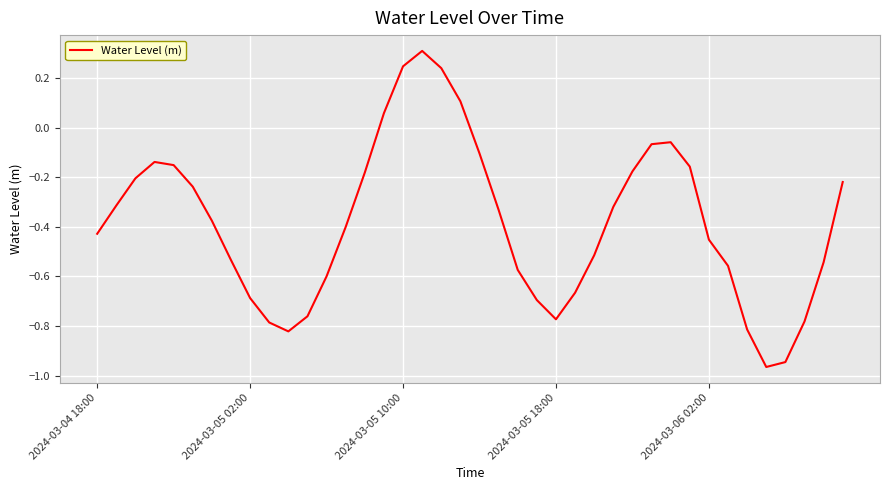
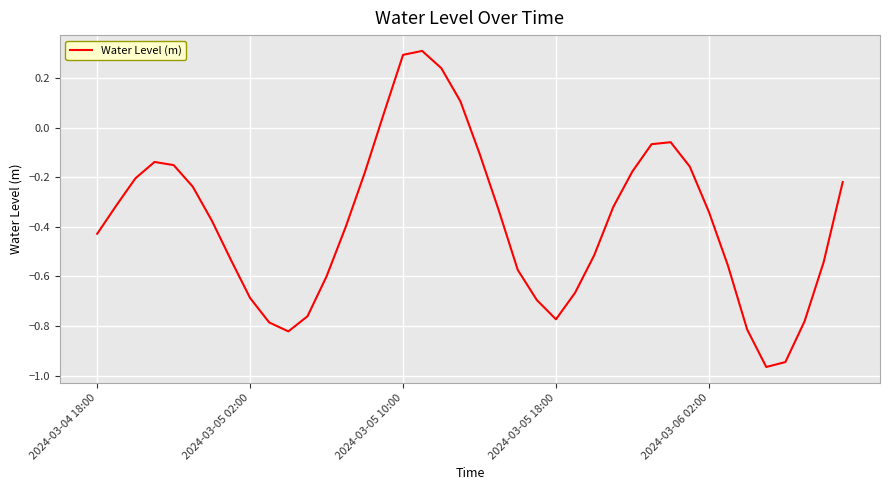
  {
    "2024-03-04 18:00": -0.43,
    "2024-03-05 02:00": -0.69,
-   "2024-03-05 10:00": 0.25,
+   "2024-03-05 10:00": 0.29,
    "2024-03-05 18:00": -0.77,
-   "2024-03-06 02:00": -0.45
+   "2024-03-06 02:00": -0.34
  }
